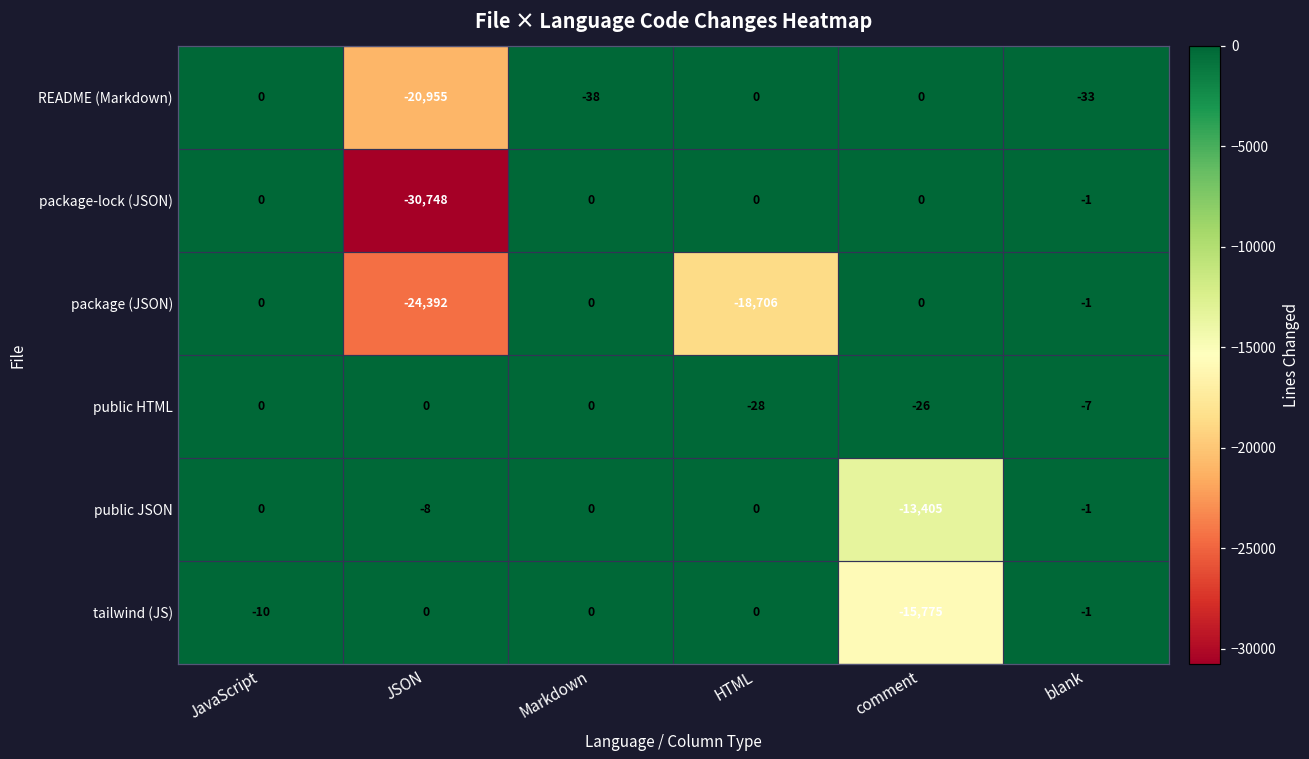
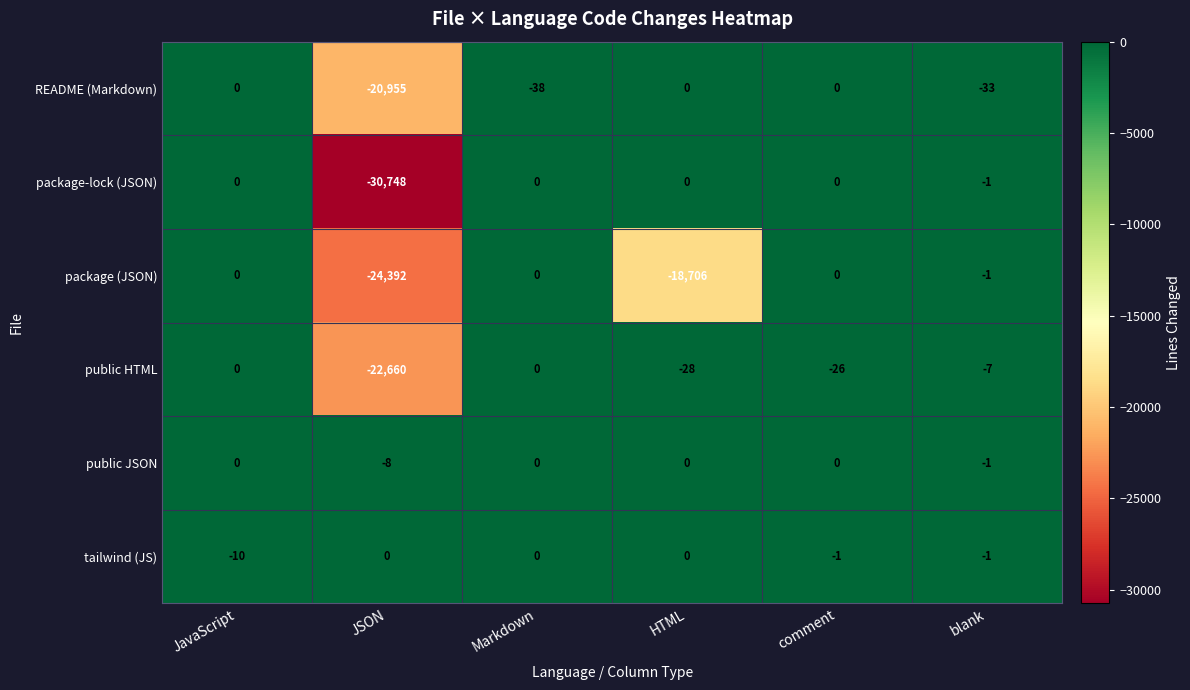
  {
    "README (Markdown)": {
      "JavaScript": "0",
      "JSON": "-20,955",
      "Markdown": "-38",
      "HTML": "0",
      "comment": "0",
      "blank": "-33"
    },
    "package-lock (JSON)": {
      "JavaScript": "0",
      "JSON": "-30,748",
      "Markdown": "0",
      "HTML": "0",
      "comment": "0",
      "blank": "-1"
    },
    "package (JSON)": {
      "JavaScript": "0",
      "JSON": "-24,392",
      "Markdown": "0",
      "HTML": "-18,706",
      "comment": "0",
      "blank": "-1"
    },
    "public HTML": {
      "JavaScript": "0",
-     "JSON": "0",
+     "JSON": "-22,660",
      "Markdown": "0",
      "HTML": "-28",
      "comment": "-26",
      "blank": "-7"
    },
    "public JSON": {
      "JavaScript": "0",
      "JSON": "-8",
      "Markdown": "0",
      "HTML": "0",
-     "comment": "-13,405",
+     "comment": "0",
      "blank": "-1"
    },
    "tailwind (JS)": {
      "JavaScript": "-10",
      "JSON": "0",
      "Markdown": "0",
      "HTML": "0",
-     "comment": "-15,775",
+     "comment": "-1",
      "blank": "-1"
    }
  }
